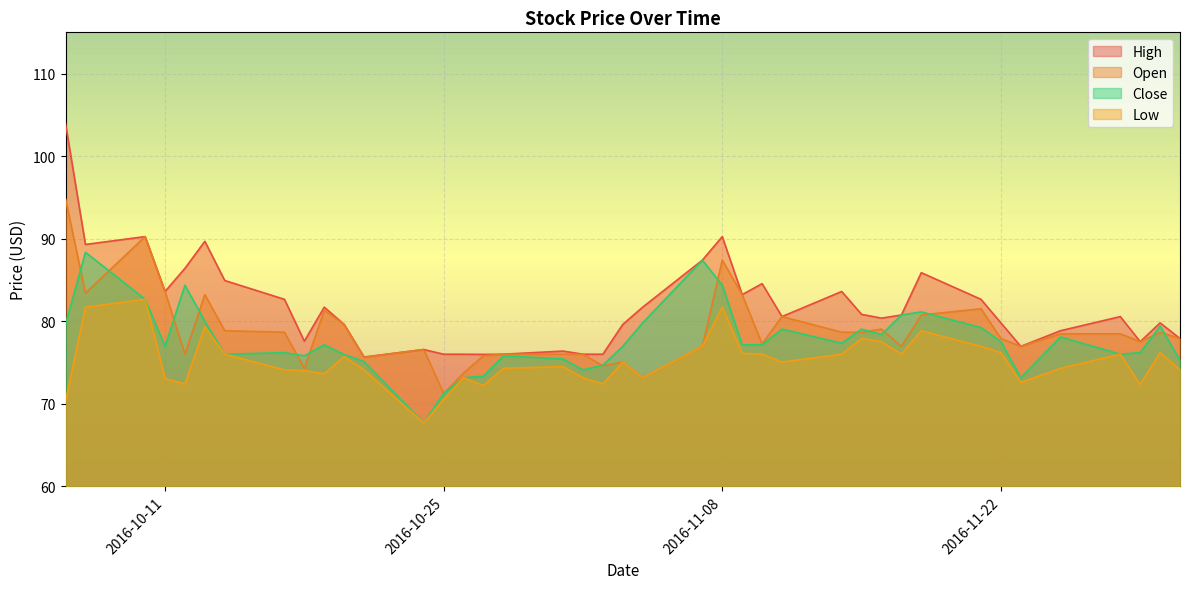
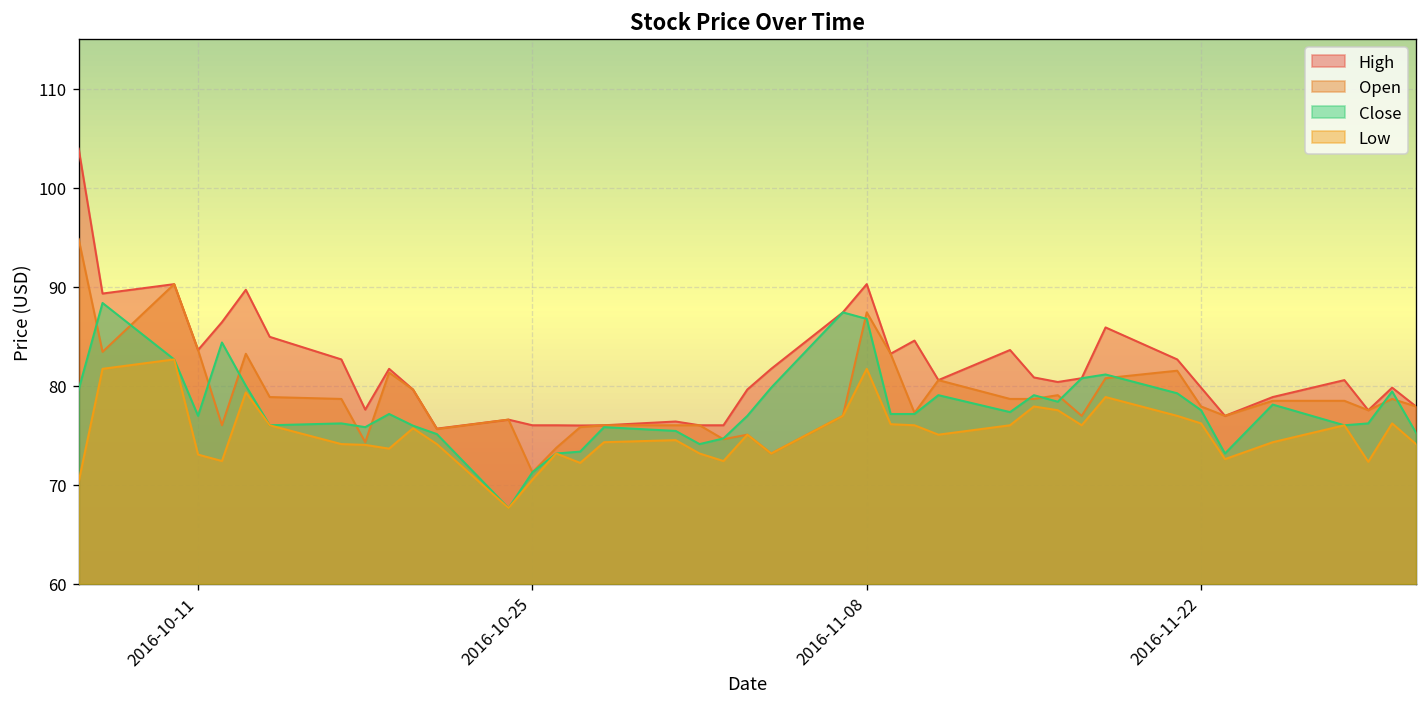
  {
    "Close": {
      "2016-10-11": 77,
-     "2016-11-08": 84,
+     "2016-11-08": 87,
      "2016-11-22": 78
    }
  }
